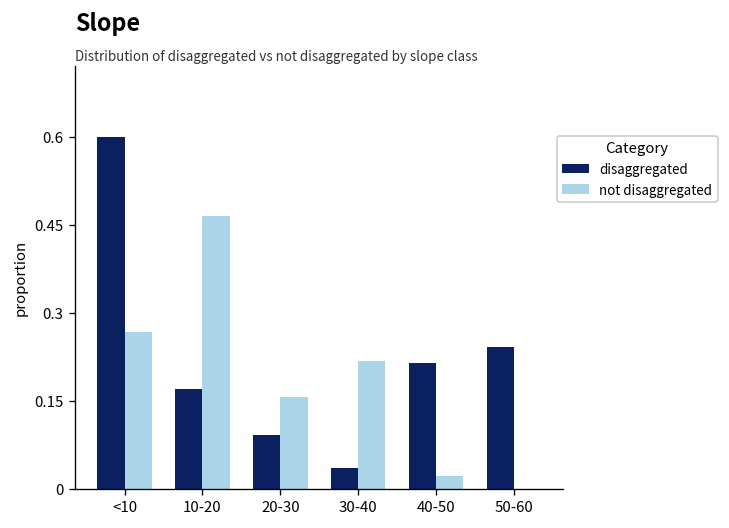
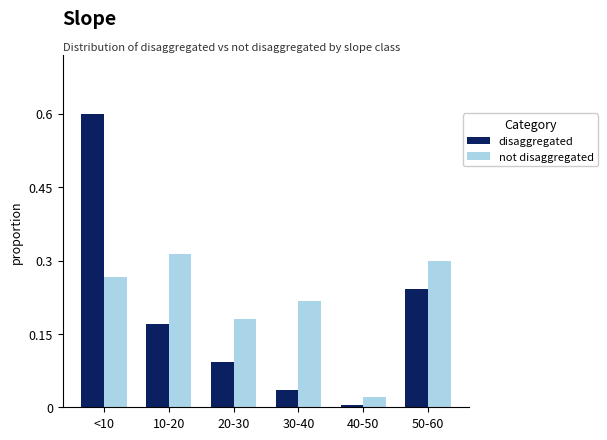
  {
    "disaggregated": {
      "<10": 0.60,
      "10-20": 0.17,
      "20-30": 0.09,
      "30-40": 0.03,
-     "40-50": 0.21,
+     "40-50": 0.00,
      "50-60": 0.24
    },
    "not disaggregated": {
      "<10": 0.27,
-     "10-20": 0.47,
-     "20-30": 0.16,
+     "10-20": 0.31,
+     "20-30": 0.18,
      "30-40": 0.22,
      "40-50": 0.02,
-     "50-60": 0.0
+     "50-60": 0.3
    }
  }
